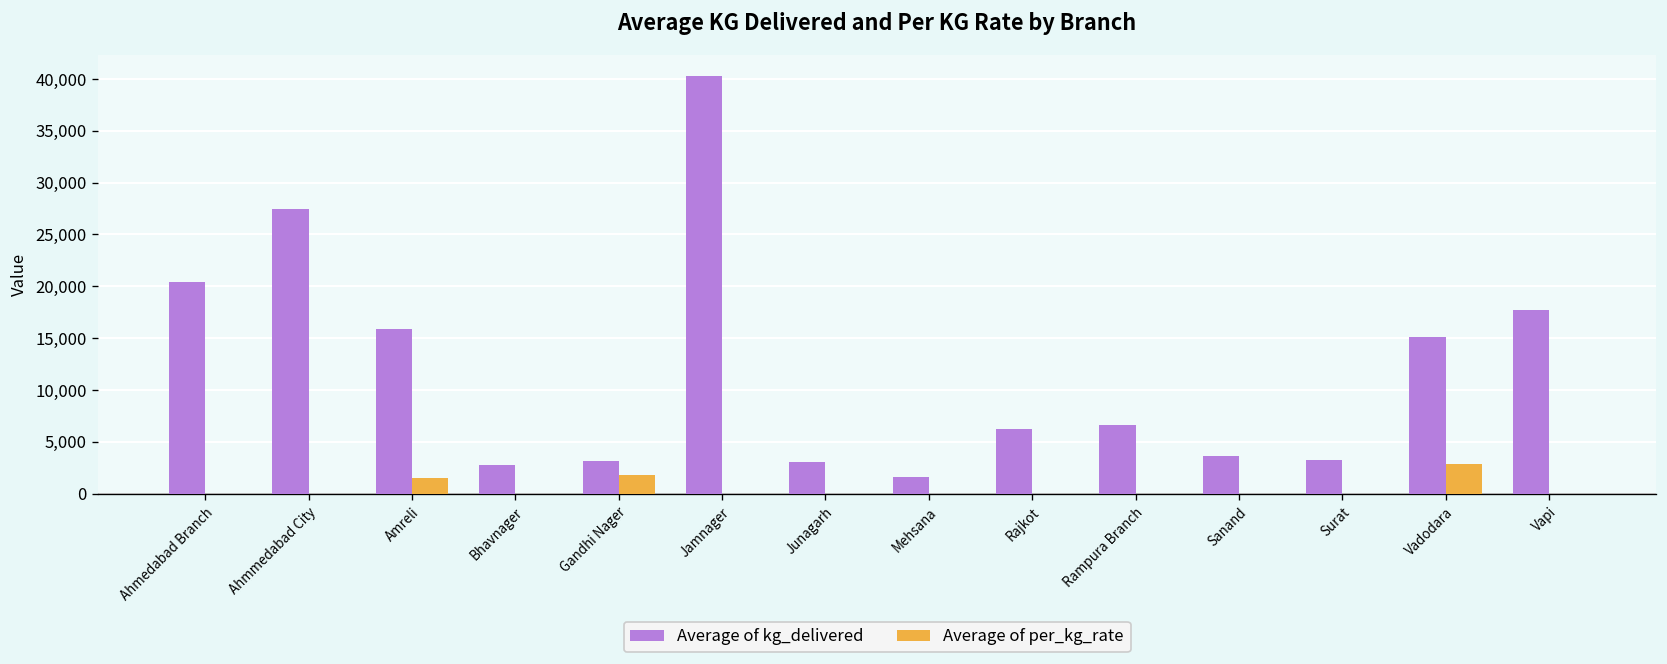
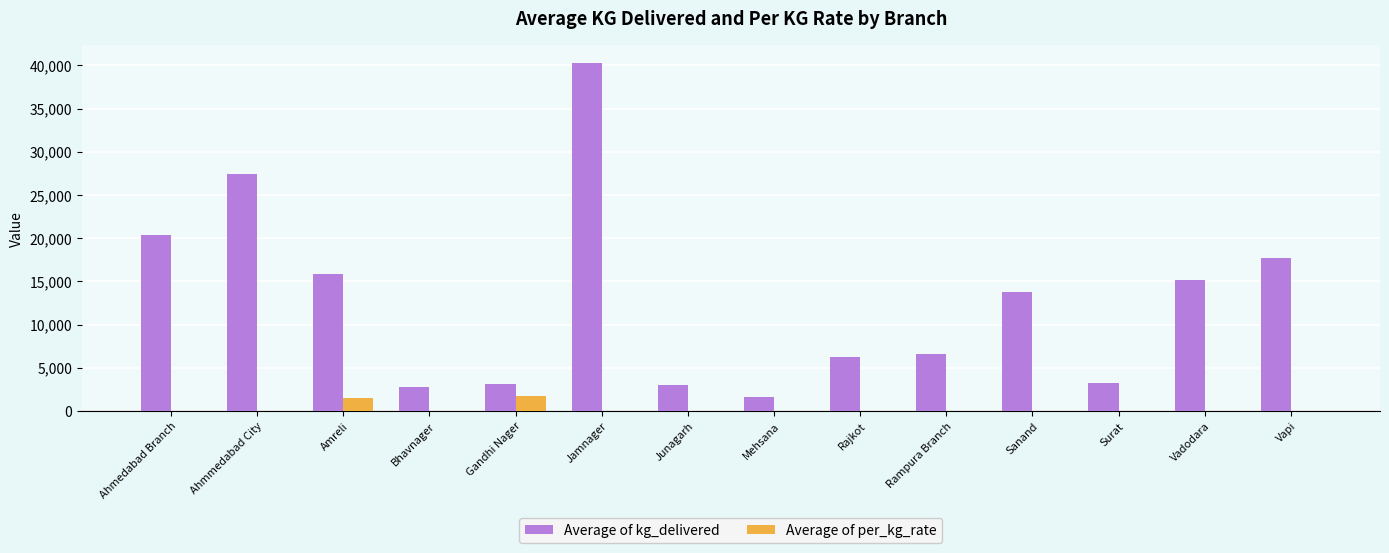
  {
    "Average of kg_delivered": {
      "Ahmedabad Branch": "20,000",
      "Ahmmedabad City": "27,000",
      "Amreli": "16,000",
      "Bhavnager": "3,000",
      "Gandhi Nager": "3,000",
      "Jamnager": "40,000",
      "Junagarh": "3,000",
      "Mehsana": "2,000",
      "Rajkot": "6,000",
      "Rampura Branch": "7,000",
-     "Sanand": "4,000",
+     "Sanand": "14,000",
      "Surat": "3,000",
      "Vadodara": "15,000",
      "Vapi": "18,000"
    },
    "Average of per_kg_rate": {
      "Amreli": "2,000",
      "Gandhi Nager": "2,000",
-     "Vadodara": "3,000"
+     "Vadodara": "0"
    }
  }
